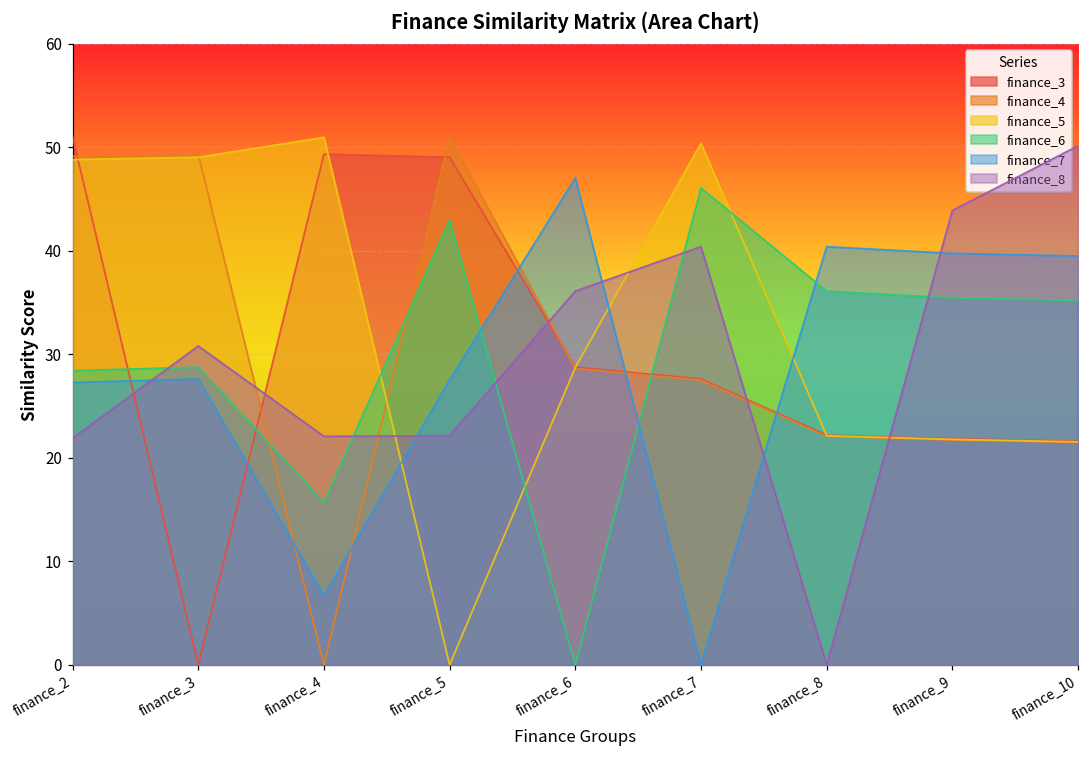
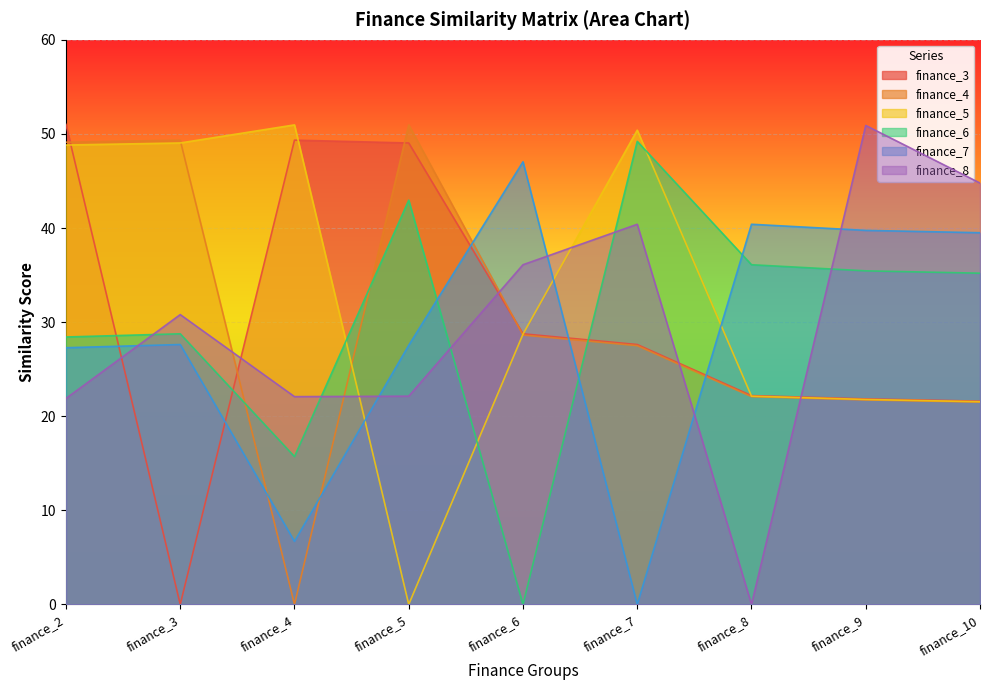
  {
    "finance_5": {
      "finance_2": 49,
      "finance_3": 49,
      "finance_4": 51,
      "finance_5": 0,
      "finance_7": 50
    },
    "finance_6": {
      "finance_2": 28,
      "finance_3": 29,
      "finance_4": 16,
      "finance_5": 43,
      "finance_6": 0,
-     "finance_7": 46,
+     "finance_7": 49,
      "finance_8": 36,
      "finance_9": 35,
      "finance_10": 35
    },
    "finance_7": {
      "finance_2": 27,
      "finance_3": 28,
      "finance_4": 7,
      "finance_5": 28,
      "finance_6": 47,
      "finance_7": 0,
      "finance_8": 40,
      "finance_9": 40,
      "finance_10": 40
    },
    "finance_8": {
      "finance_2": 22,
      "finance_3": 31,
      "finance_4": 22,
      "finance_5": 22,
      "finance_6": 36,
      "finance_7": 40,
      "finance_8": 0,
-     "finance_9": 44,
-     "finance_10": 50
+     "finance_9": 51,
+     "finance_10": 45
    }
  }
